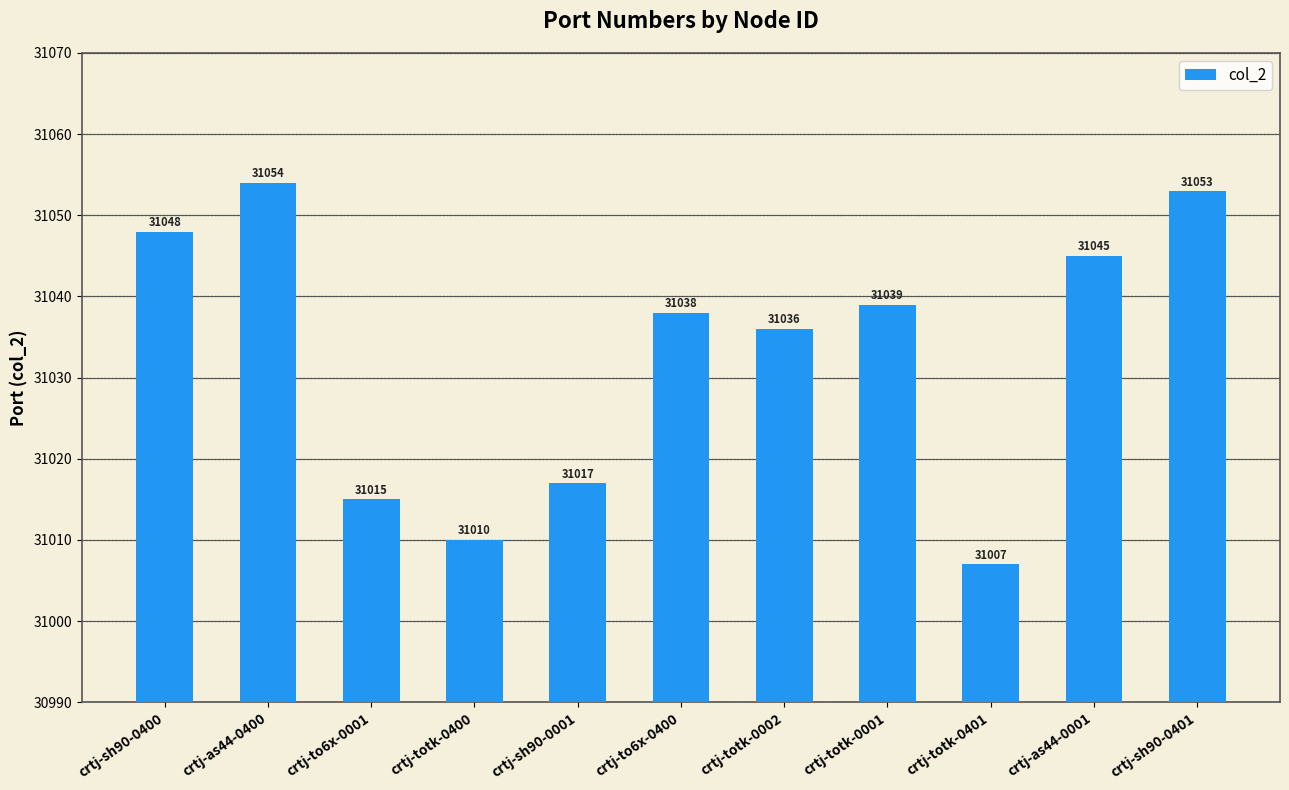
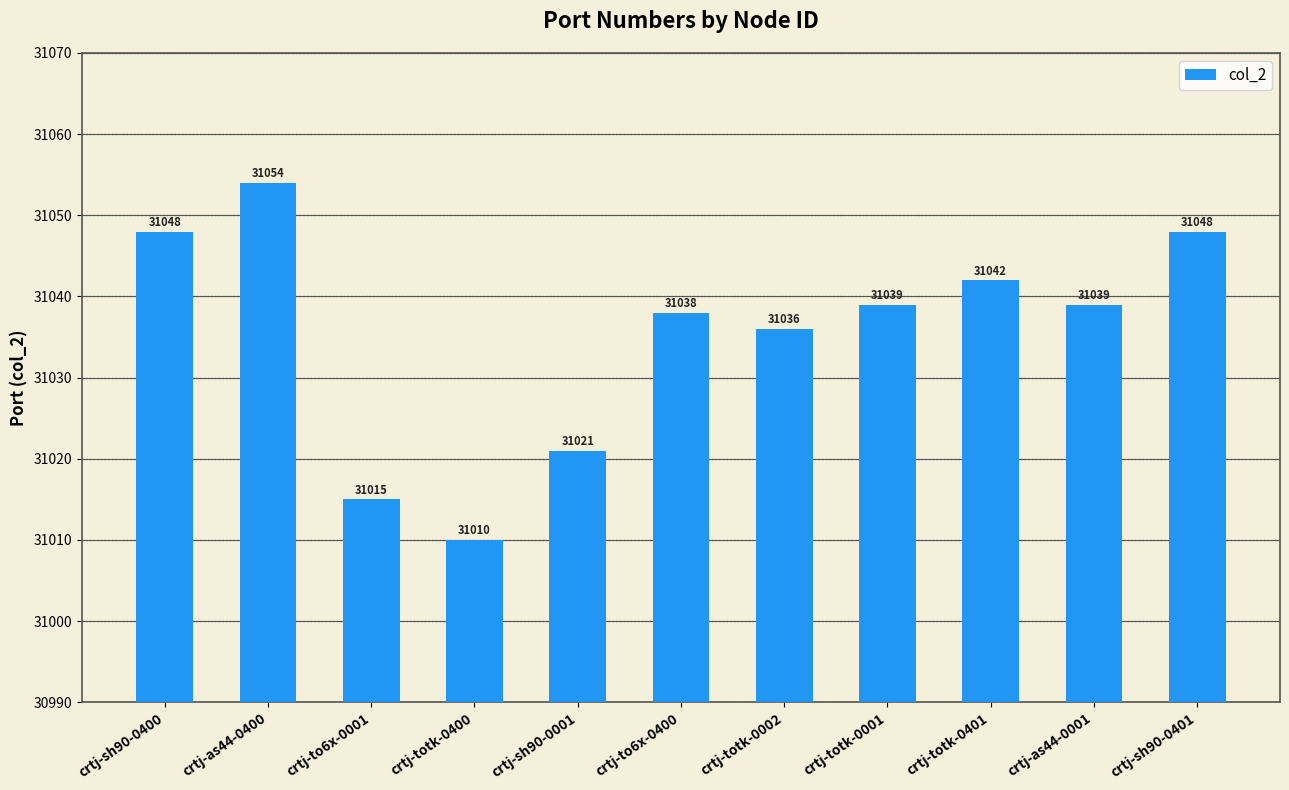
  {
    "crtj-sh90-0400": 31048,
    "crtj-as44-0400": 31054,
    "crtj-to6x-0001": 31015,
    "crtj-totk-0400": 31010,
-   "crtj-sh90-0001": 31017,
+   "crtj-sh90-0001": 31021,
    "crtj-to6x-0400": 31038,
    "crtj-totk-0002": 31036,
    "crtj-totk-0001": 31039,
-   "crtj-totk-0401": 31007,
-   "crtj-as44-0001": 31045,
-   "crtj-sh90-0401": 31053
+   "crtj-totk-0401": 31042,
+   "crtj-as44-0001": 31039,
+   "crtj-sh90-0401": 31048
  }
